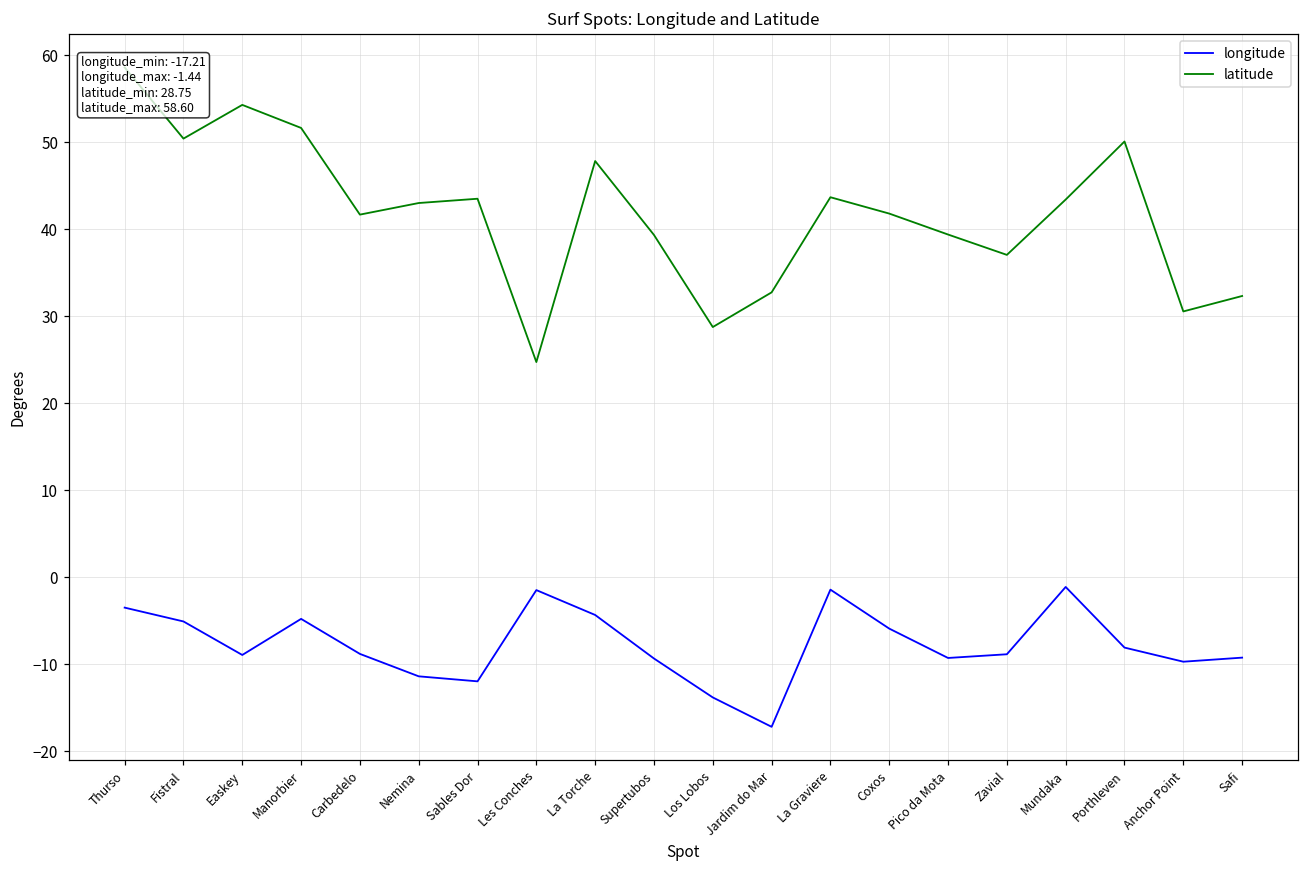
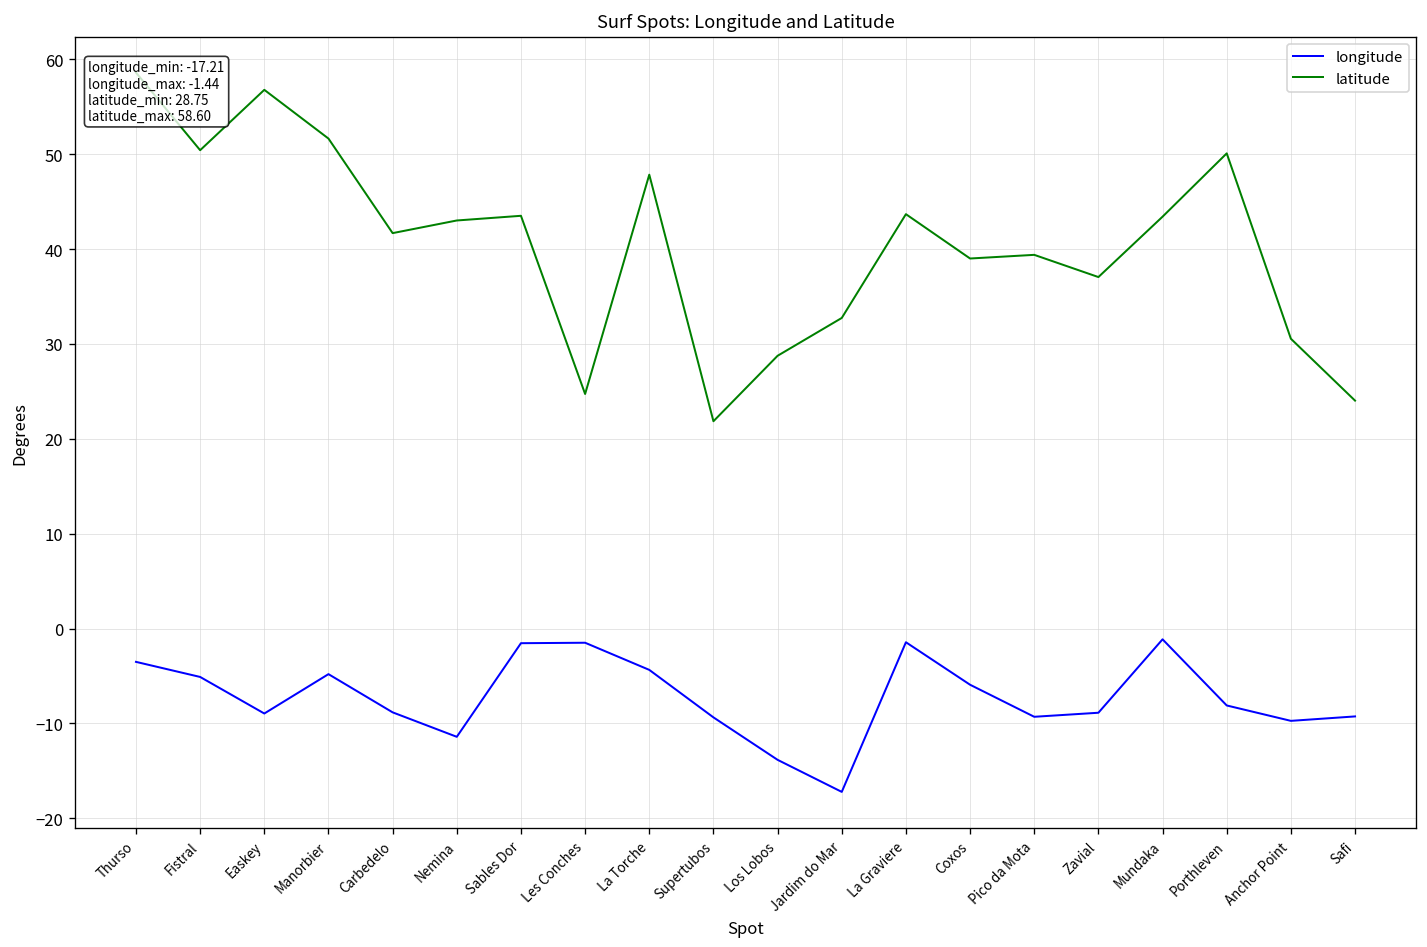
  {
    "longitude": {
      "Thurso": -4,
      "Fistral": -5,
      "Easkey": -9,
      "Manorbier": -5,
      "Carbedelo": -9,
      "Nemina": -11,
-     "Sables Dor": -12,
+     "Sables Dor": -2,
      "Les Conches": -1,
      "La Torche": -4,
      "Supertubos": -9,
      "Los Lobos": -14,
      "Jardim do Mar": -17,
      "La Graviere": -1,
      "Coxos": -6,
      "Pico da Mota": -9,
      "Zavial": -9,
      "Mundaka": -1,
      "Porthleven": -8,
      "Anchor Point": -10,
      "Safi": -9
    },
    "latitude": {
      "Fistral": 50,
-     "Easkey": 54,
+     "Easkey": 57,
      "Manorbier": 52,
      "Carbedelo": 42,
      "Nemina": 43,
      "Sables Dor": 44,
      "Les Conches": 25,
      "La Torche": 48,
-     "Supertubos": 39,
+     "Supertubos": 22,
      "Los Lobos": 29,
      "Jardim do Mar": 33,
      "La Graviere": 44,
-     "Coxos": 42,
+     "Coxos": 39,
      "Pico da Mota": 39,
      "Zavial": 37,
      "Mundaka": 43,
      "Porthleven": 50,
      "Anchor Point": 31,
-     "Safi": 32
+     "Safi": 24
    }
  }
